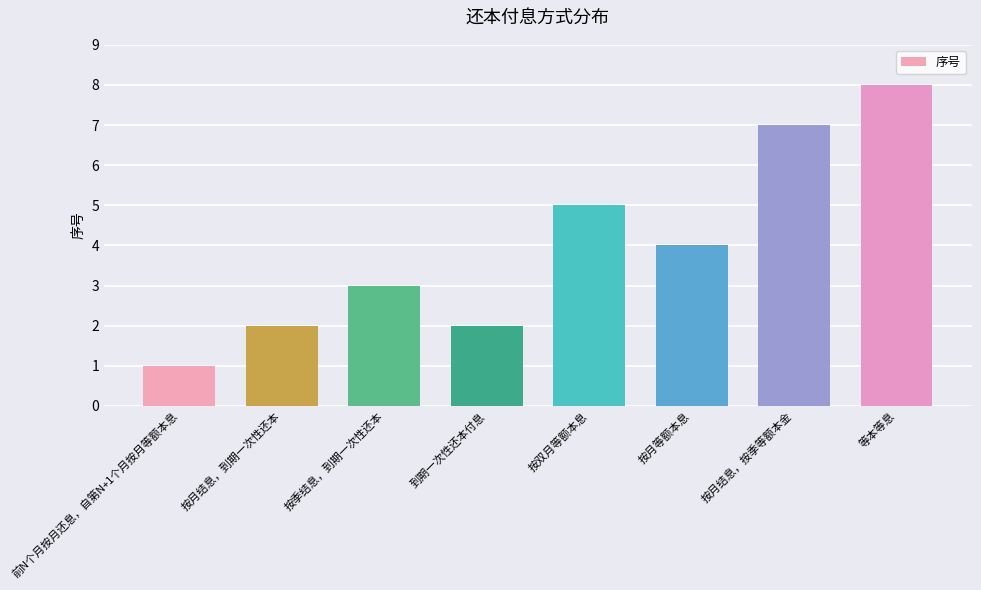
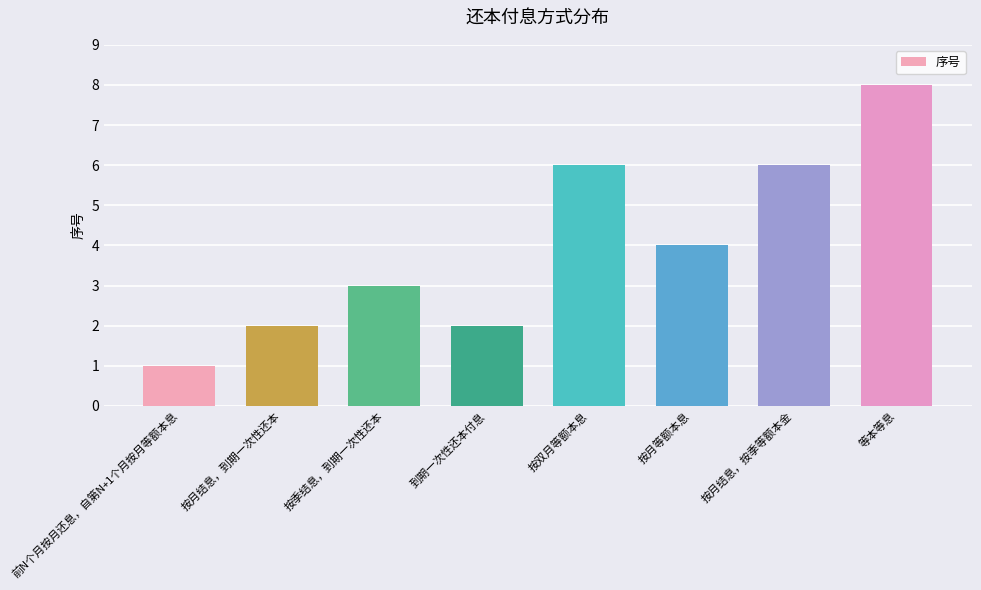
  {
    "前N个月按月还息，自第N+1个月按月等额本息": 1,
    "按月结息，到期一次性还本": 2,
    "按季结息，到期一次性还本": 3,
    "到期一次性还本付息": 2,
-   "按双月等额本息": 5,
+   "按双月等额本息": 6,
    "按月等额本息": 4,
-   "按月结息，按季等额本金": 7,
+   "按月结息，按季等额本金": 6,
    "等本等息": 8
  }
